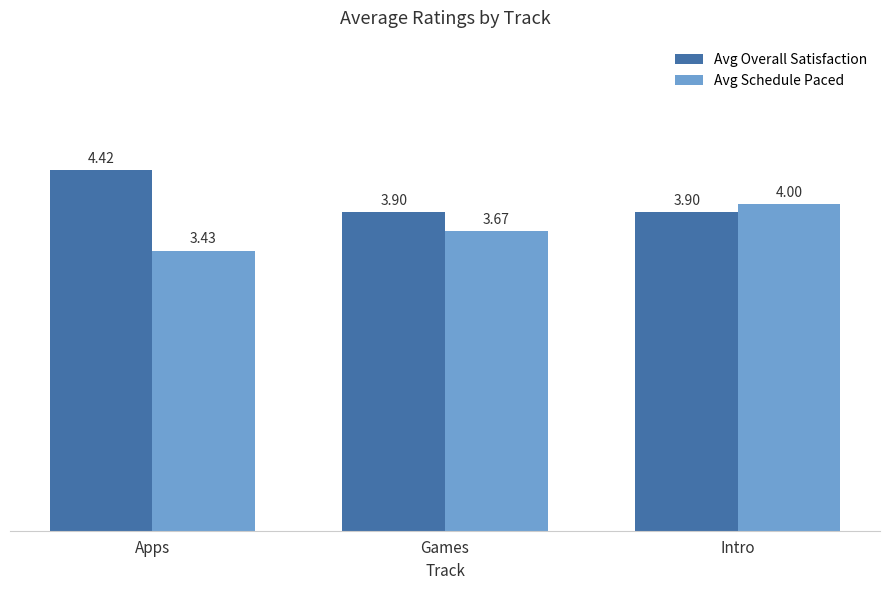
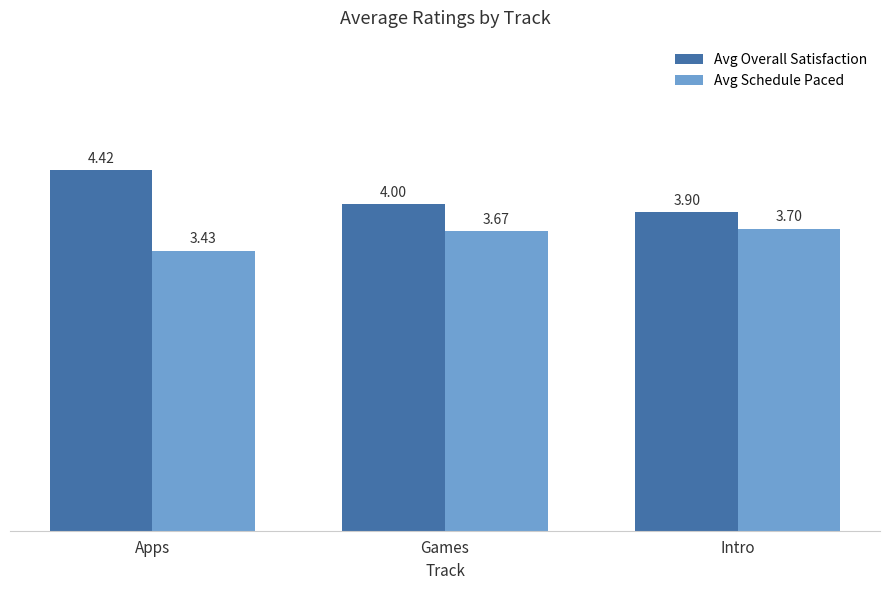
  {
    "Avg Overall Satisfaction": {
      "Apps": 4.42,
-     "Games": 3.90,
+     "Games": 4.00,
      "Intro": 3.90
    },
    "Avg Schedule Paced": {
      "Apps": 3.43,
      "Games": 3.67,
-     "Intro": 4.00
+     "Intro": 3.70
    }
  }
